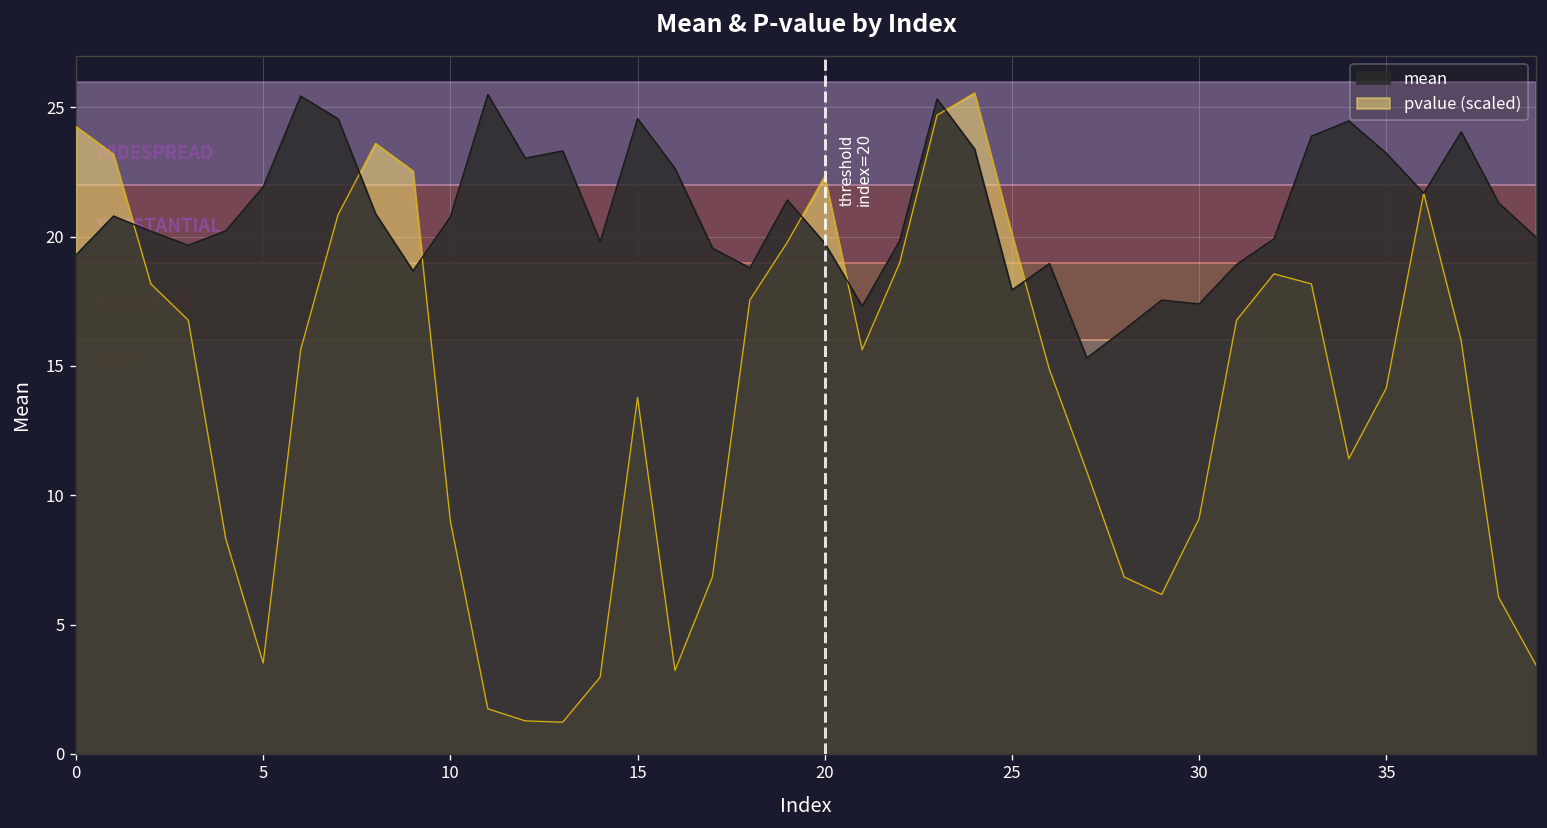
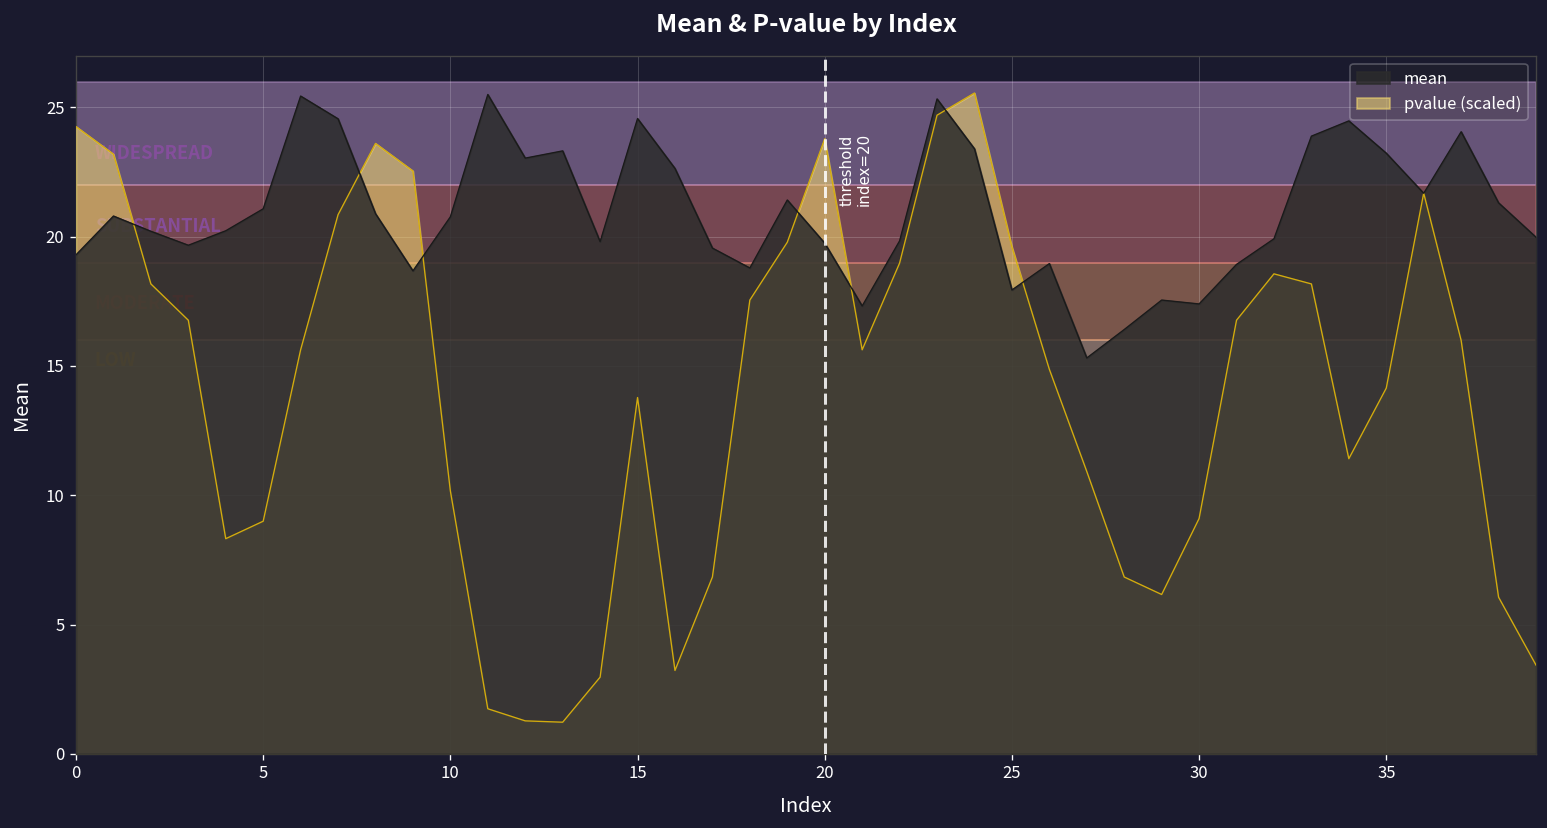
  {
    "mean": {
      "0": 19.3,
-     "5": 21.9,
+     "5": 21.1,
      "10": 20.8,
      "15": 24.6,
      "20": 19.8,
      "25": 17.9,
      "30": 17.4,
      "35": 23.2
    },
    "pvalue (scaled)": {
      "0": 24.3,
-     "5": 3.5,
-     "10": 9.0,
+     "5": 9.0,
+     "10": 10.2,
      "15": 13.8,
-     "20": 22.3,
-     "25": 20.1,
+     "20": 23.8,
+     "25": 19.6,
      "30": 9.1,
      "35": 14.1
    }
  }
